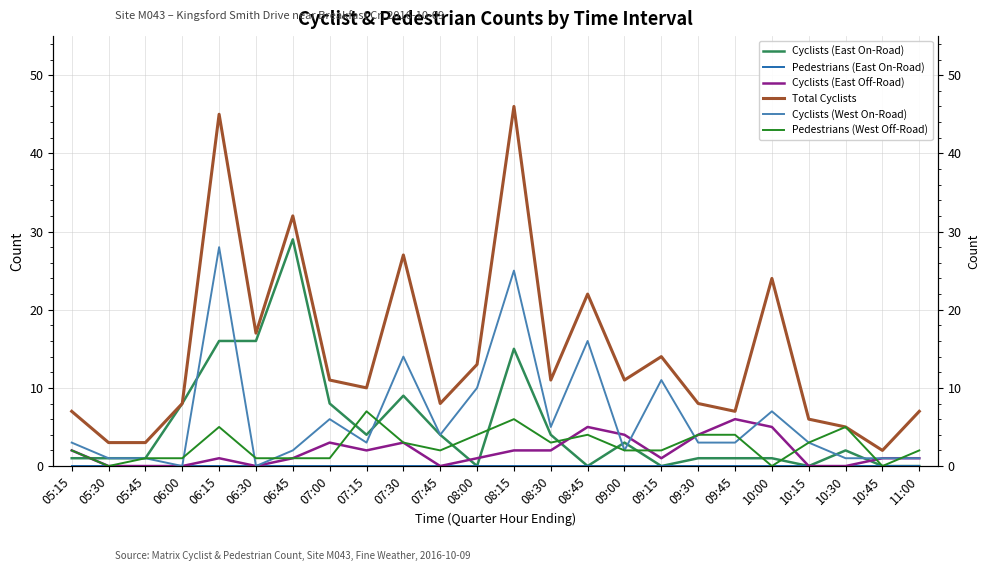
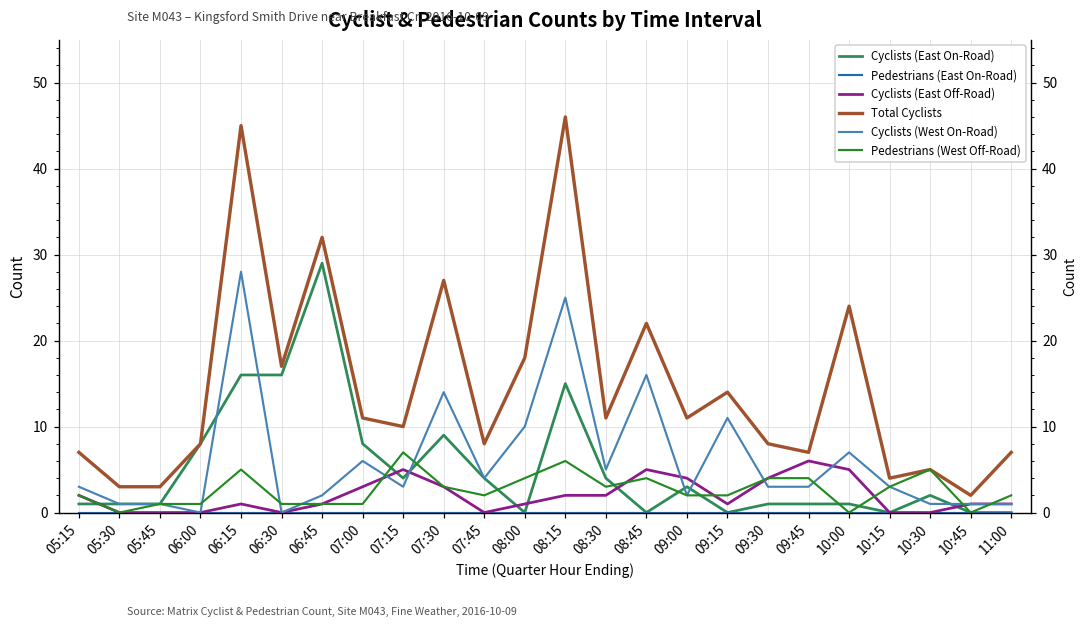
  {
    "Cyclists (East Off-Road)": {
      "06:15": 1,
      "07:00": 3,
-     "07:15": 2,
+     "07:15": 5,
      "08:00": 1,
      "08:15": 2,
      "08:30": 2,
      "08:45": 5,
      "09:00": 4,
      "09:15": 1,
      "09:45": 6,
      "10:00": 5
    },
    "Total Cyclists": {
      "05:15": 7,
      "05:30": 3,
      "05:45": 3,
      "06:15": 45,
      "06:30": 17,
      "06:45": 32,
      "07:00": 11,
      "07:15": 10,
      "07:30": 27,
      "07:45": 8,
-     "08:00": 13,
+     "08:00": 18,
      "08:15": 46,
      "08:30": 11,
      "08:45": 22,
      "09:00": 11,
      "09:15": 14,
      "09:30": 8,
      "09:45": 7,
      "10:00": 24,
-     "10:15": 6,
+     "10:15": 4,
      "10:45": 2,
      "11:00": 7
    }
  }
